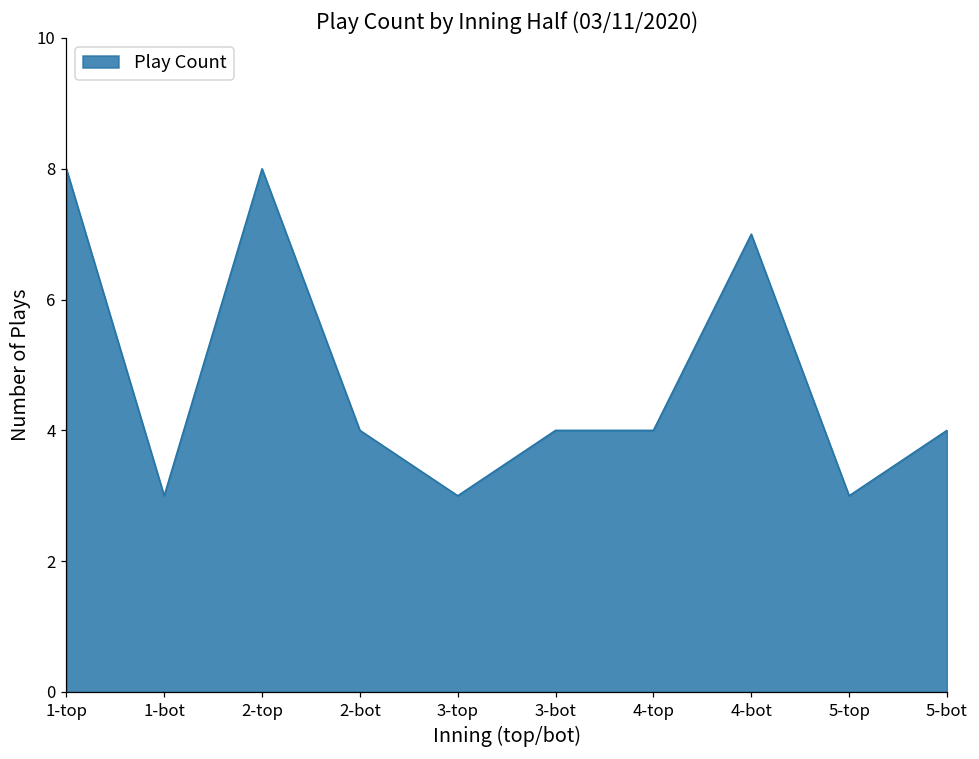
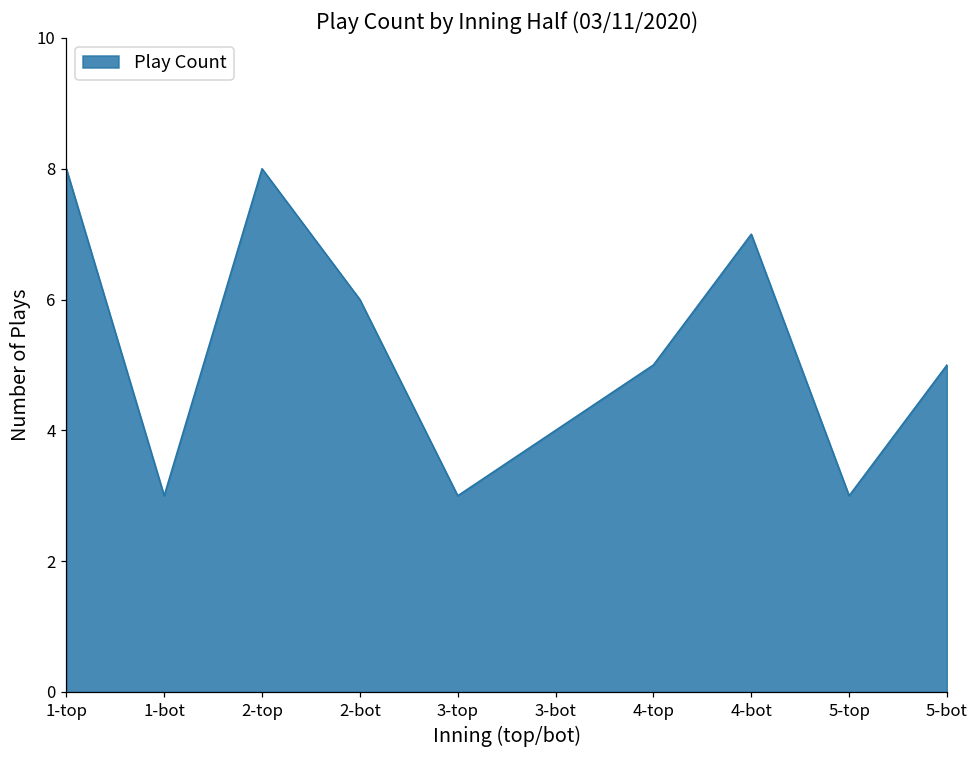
  {
    "1-top": 8,
    "1-bot": 3,
    "2-top": 8,
-   "2-bot": 4,
+   "2-bot": 6,
    "3-top": 3,
    "3-bot": 4,
-   "4-top": 4,
+   "4-top": 5,
    "4-bot": 7,
    "5-top": 3,
-   "5-bot": 4
+   "5-bot": 5
  }
